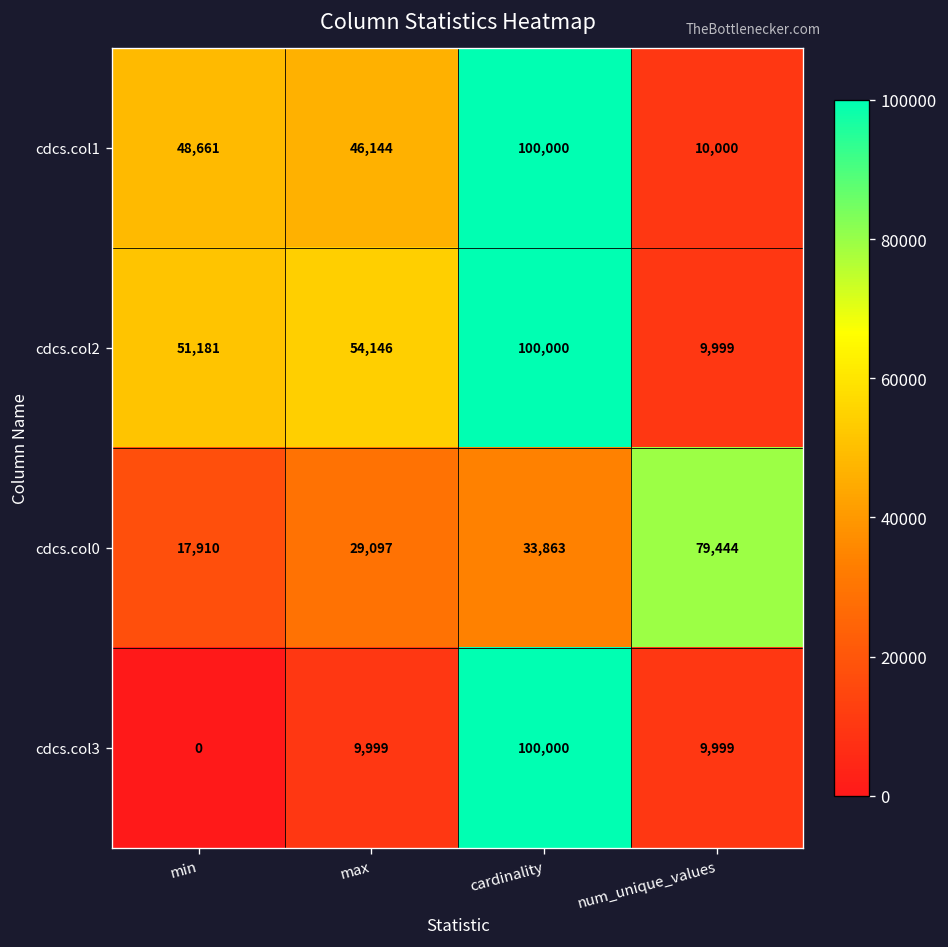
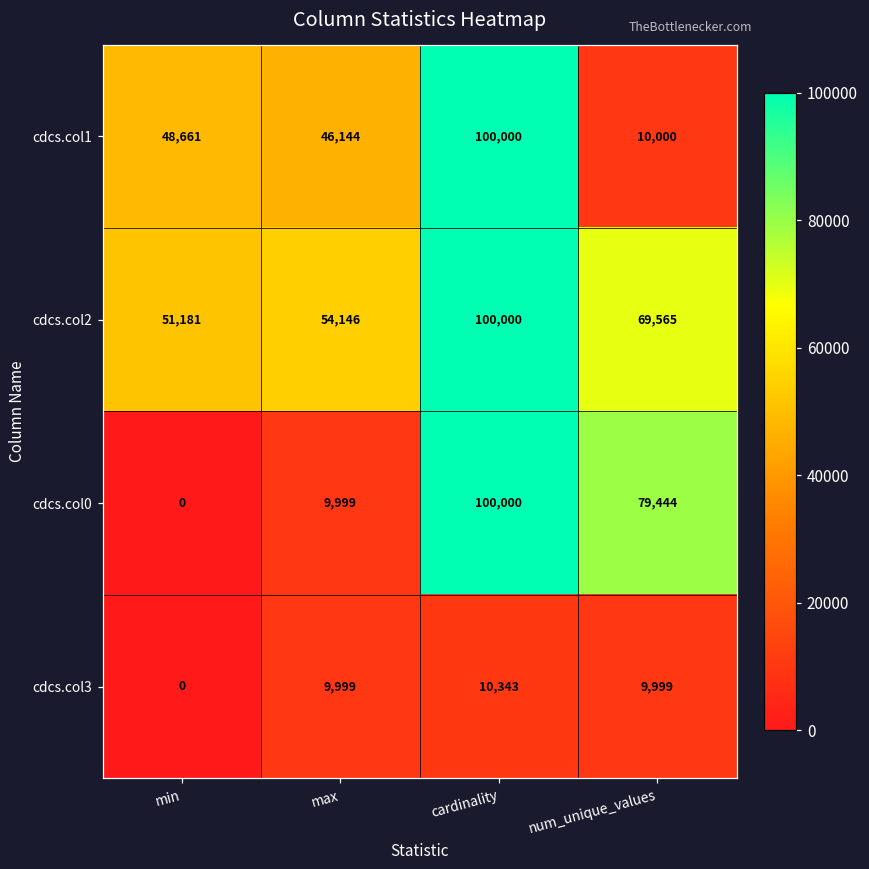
  {
    "cdcs.col1": {
      "min": "48,661",
      "max": "46,144",
      "cardinality": "100,000",
      "num_unique_values": "10,000"
    },
    "cdcs.col2": {
      "min": "51,181",
      "max": "54,146",
      "cardinality": "100,000",
-     "num_unique_values": "9,999"
+     "num_unique_values": "69,565"
    },
    "cdcs.col0": {
-     "min": "17,910",
-     "max": "29,097",
-     "cardinality": "33,863",
+     "min": "0",
+     "max": "9,999",
+     "cardinality": "100,000",
      "num_unique_values": "79,444"
    },
    "cdcs.col3": {
      "min": "0",
      "max": "9,999",
-     "cardinality": "100,000",
+     "cardinality": "10,343",
      "num_unique_values": "9,999"
    }
  }
